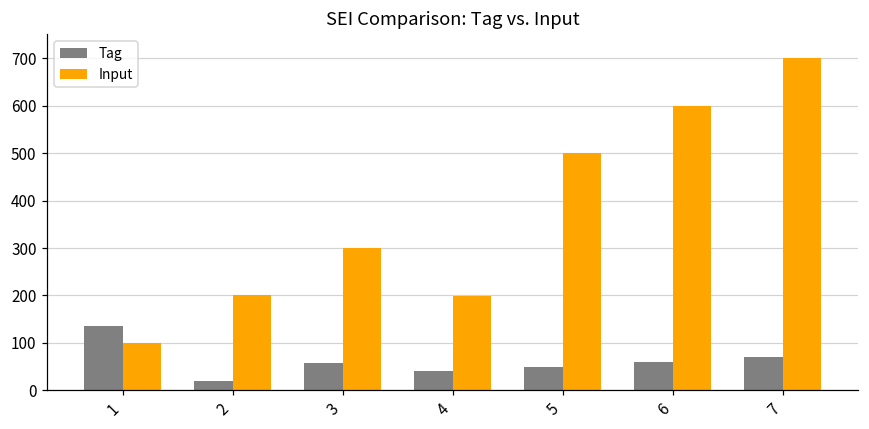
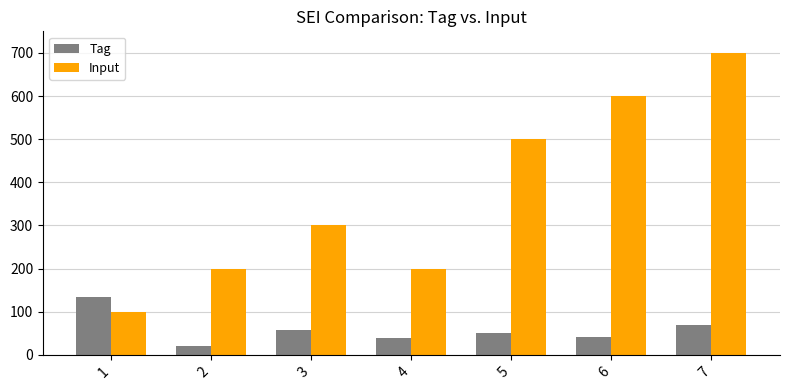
  {
    "Tag": {
      "1": 140,
      "2": 20,
      "3": 60,
      "4": 40,
      "5": 50,
-     "6": 60,
+     "6": 40,
      "7": 70
    },
    "Input": {
      "1": 100,
      "2": 200,
      "3": 300,
      "4": 200,
      "5": 500,
      "6": 600,
      "7": 700
    }
  }
